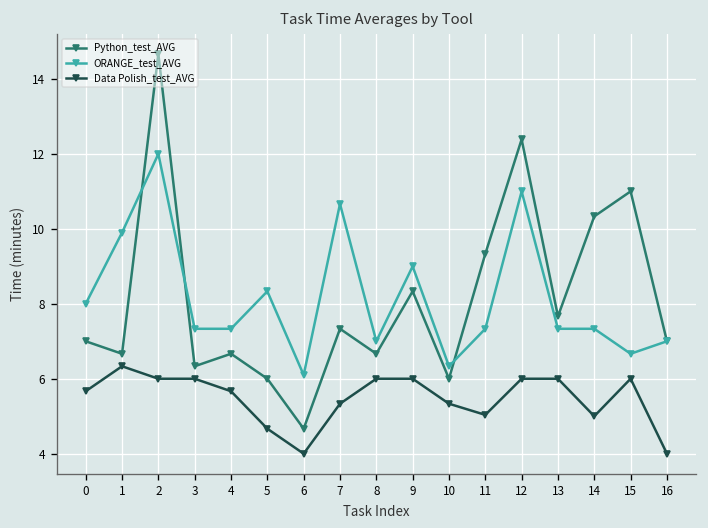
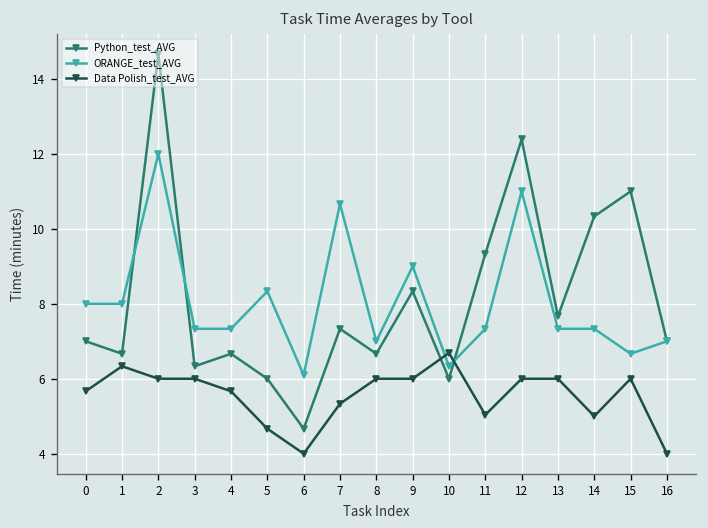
  {
    "Python_test_AVG": {
      "0": 7.0,
      "1": 6.7,
      "3": 6.3,
      "4": 6.7,
      "5": 6.0,
      "6": 4.7,
      "7": 7.3,
      "8": 6.7,
      "9": 8.3,
      "10": 6.0,
      "11": 9.3,
      "12": 12.4,
      "13": 7.7,
      "14": 10.3,
      "15": 11.0
    },
    "ORANGE_test_AVG": {
      "0": 8.0,
-     "1": 9.9,
+     "1": 8.0,
      "2": 12.0,
      "3": 7.3,
      "4": 7.3,
      "5": 8.3,
      "6": 6.1,
      "7": 10.7,
      "8": 7.0,
      "9": 9.0,
      "10": 6.3,
      "11": 7.3,
      "12": 11.0,
      "13": 7.3,
      "14": 7.3,
      "15": 6.7
    },
    "Data Polish_test_AVG": {
      "0": 5.7,
      "1": 6.3,
      "2": 6.0,
      "3": 6.0,
      "4": 5.7,
      "5": 4.7,
      "6": 4.0,
      "7": 5.3,
      "8": 6.0,
      "9": 6.0,
-     "10": 5.3,
+     "10": 6.7,
      "11": 5.0,
      "12": 6.0,
      "13": 6.0,
      "14": 5.0,
      "15": 6.0,
      "16": 4.0
    }
  }
